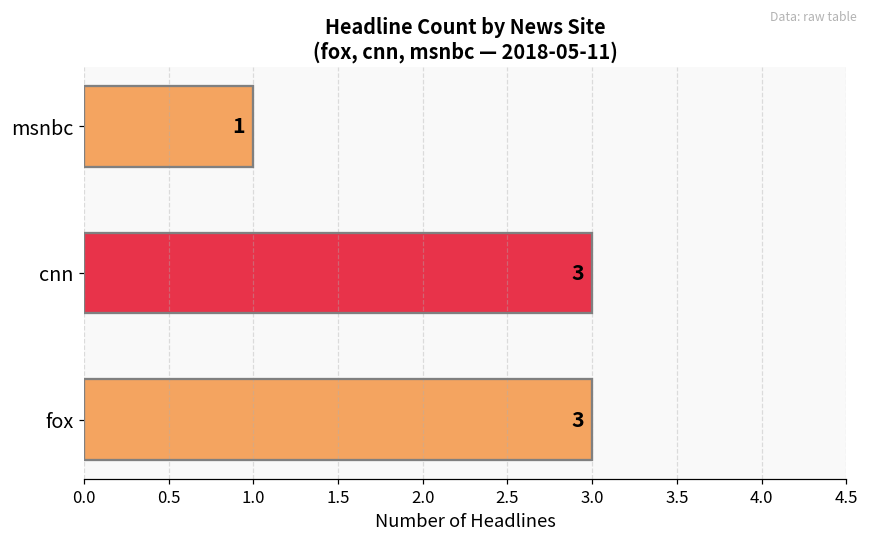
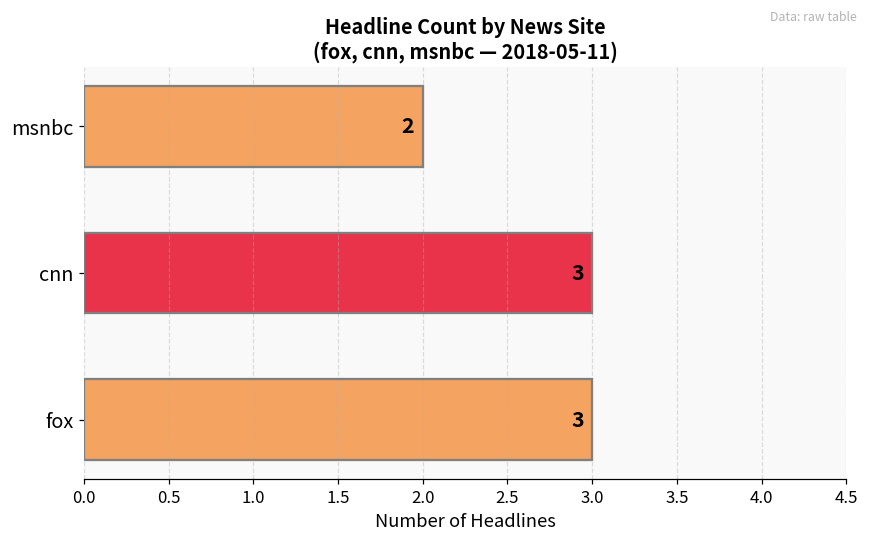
  {
-   "msnbc": 1,
+   "msnbc": 2,
    "cnn": 3,
    "fox": 3
  }
